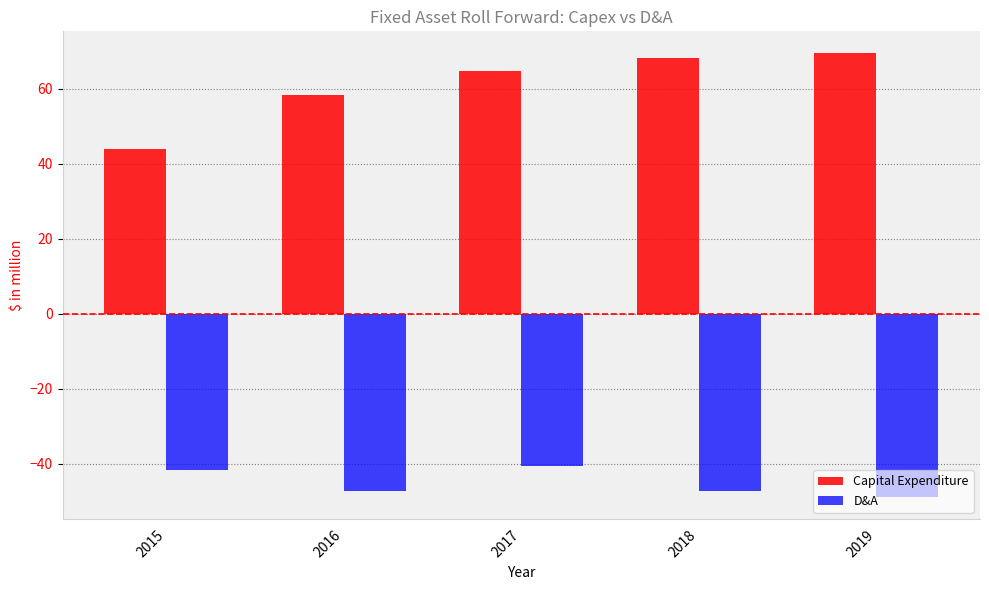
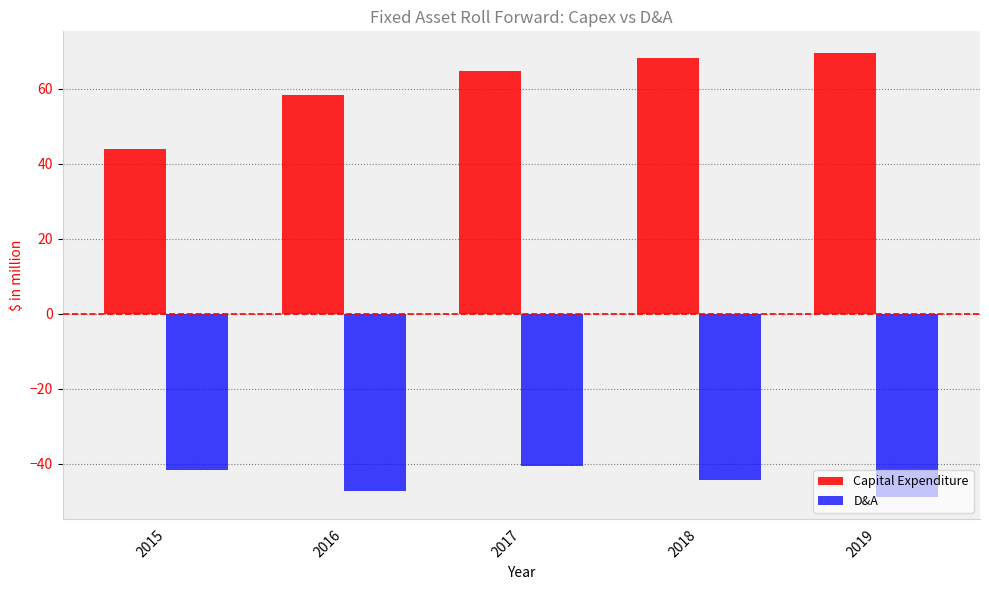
  {
    "Capital Expenditure": {
      "2015": 44,
      "2016": 58,
      "2017": 65,
      "2018": 68,
      "2019": 69
    },
    "D&A": {
      "2015": -42,
      "2016": -47,
      "2017": -41,
-     "2018": -47
+     "2018": -44
    }
  }
